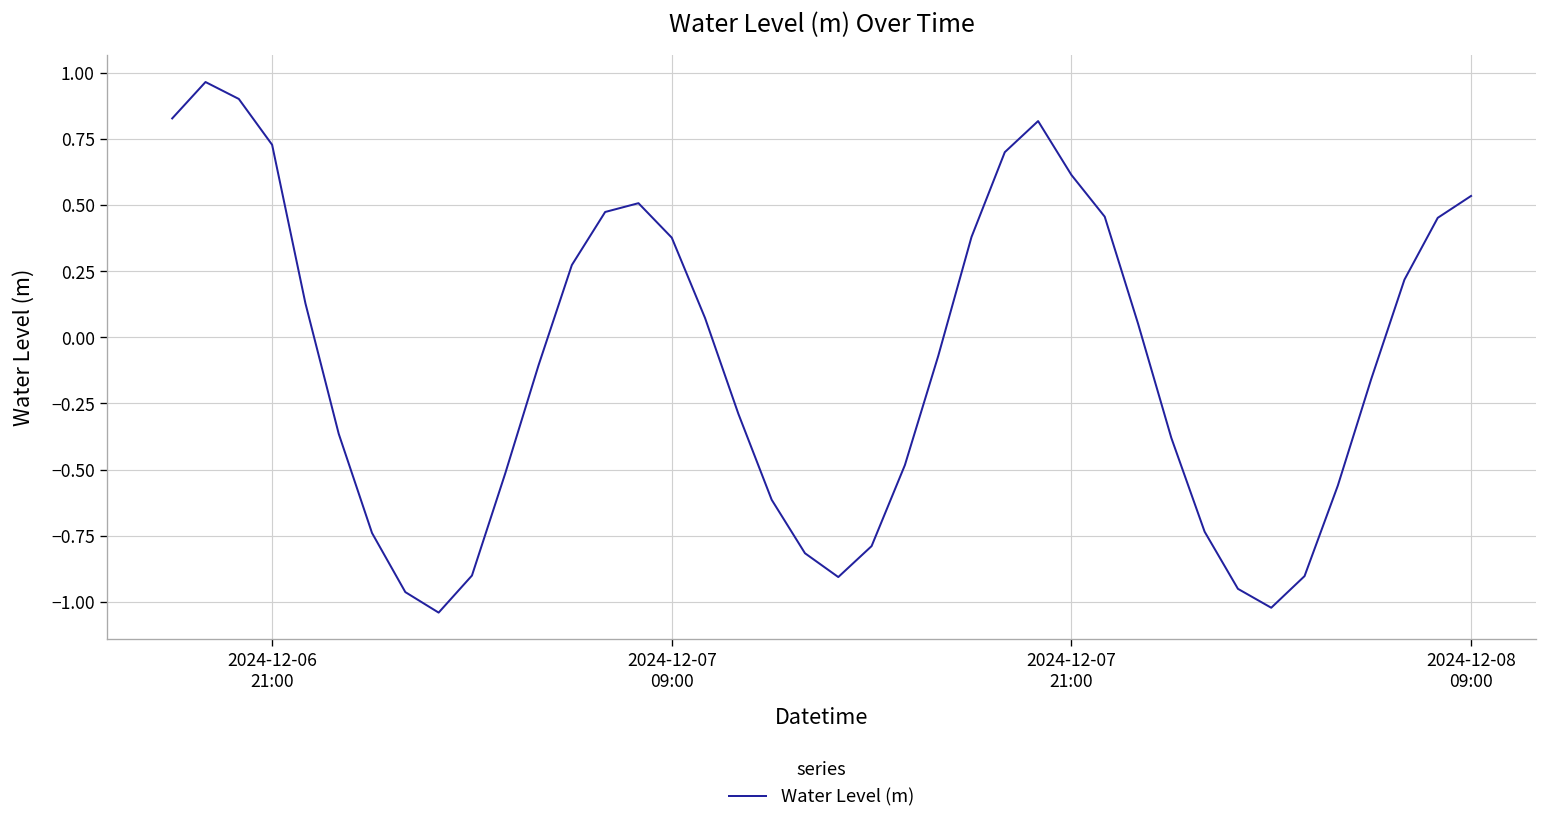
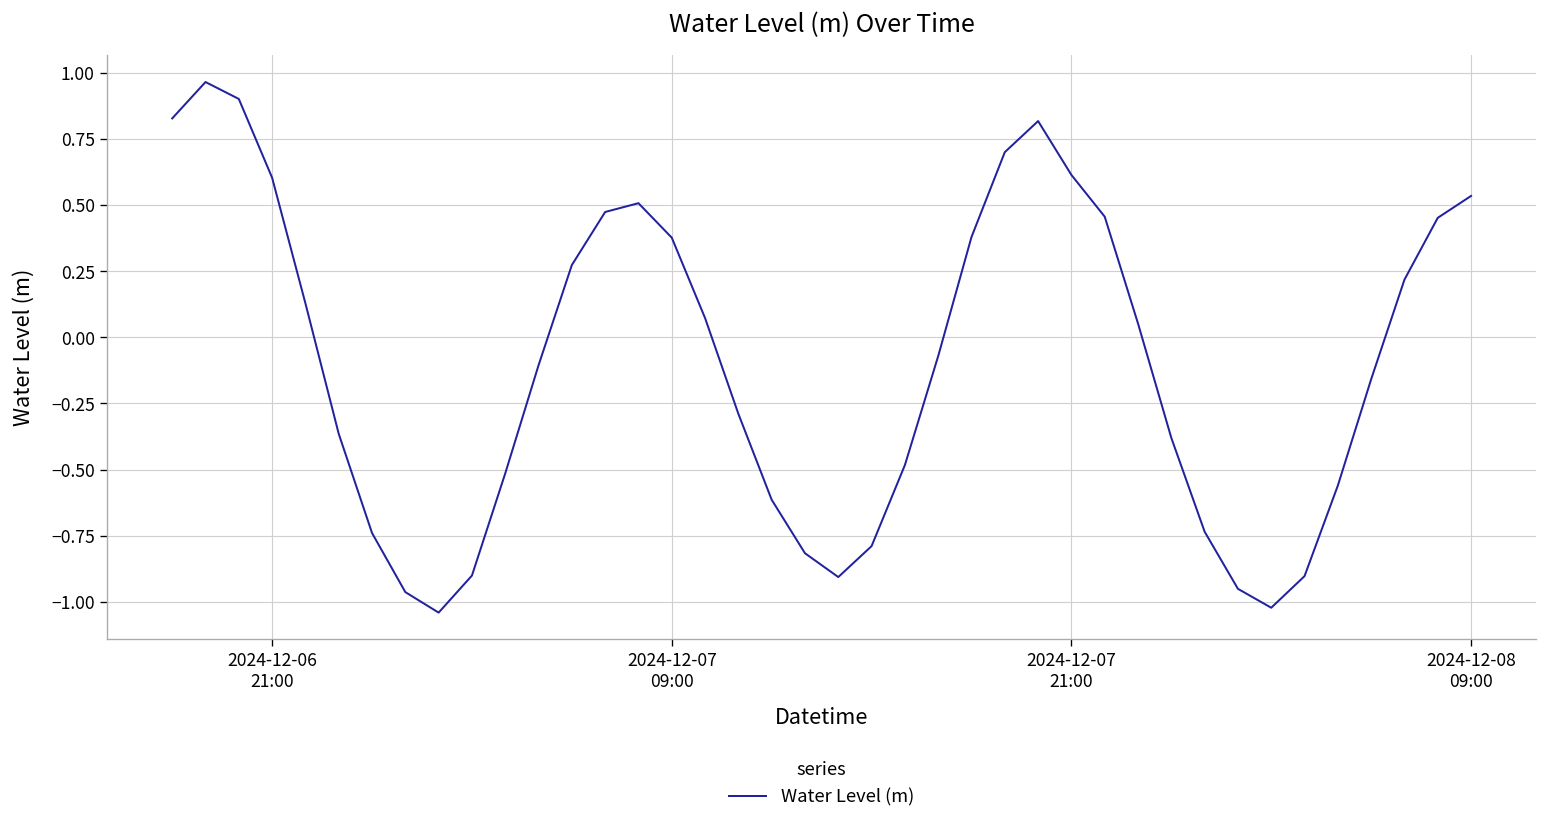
  {
-   "2024-12-06 21:00": 0.73,
+   "2024-12-06 21:00": 0.60,
    "2024-12-07 09:00": 0.38,
    "2024-12-07 21:00": 0.61,
    "2024-12-08 09:00": 0.53
  }
